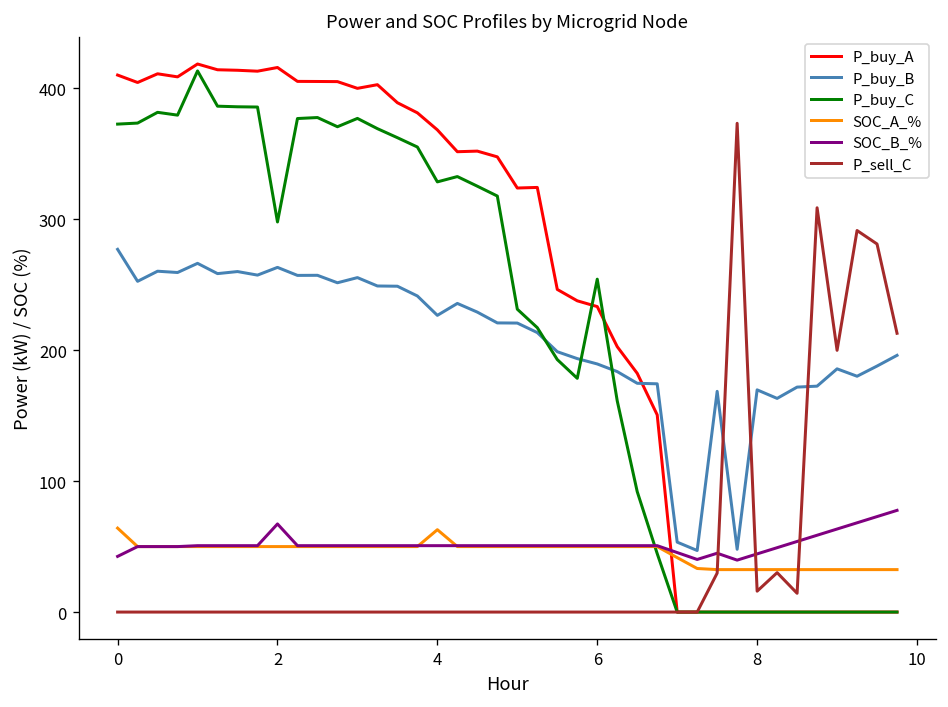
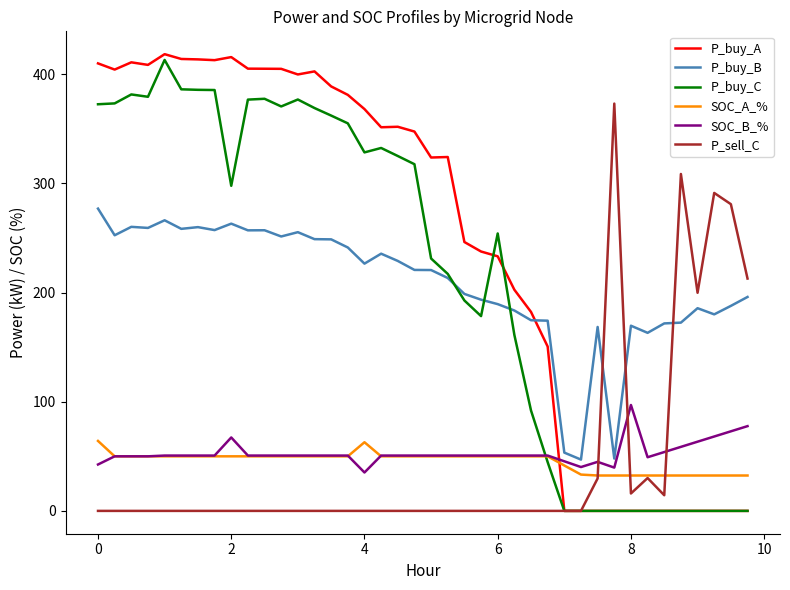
  {
    "P_buy_A": {
      "0": 410,
      "2": 416,
      "4": 368,
      "6": 233
    },
    "P_buy_B": {
      "0": 277,
      "2": 263,
      "4": 227,
      "6": 189,
      "8": 170
    },
    "P_buy_C": {
      "0": 373,
      "2": 298,
      "4": 328,
      "6": 254
    },
    "SOC_A_%": {
      "0": 64,
      "2": 50,
      "4": 63,
      "8": 32
    },
    "SOC_B_%": {
      "0": 43,
      "2": 67,
-     "4": 51,
-     "8": 44
+     "4": 35,
+     "8": 97
    },
    "P_sell_C": {
      "0": 0,
      "2": 0,
      "4": 0,
      "6": 0,
      "8": 16
    }
  }
